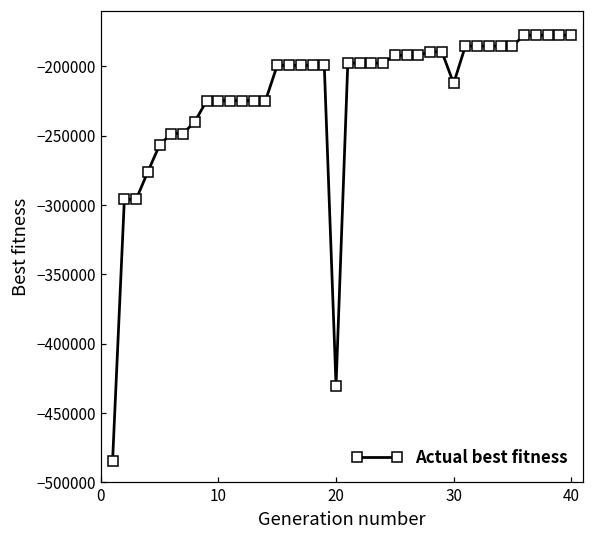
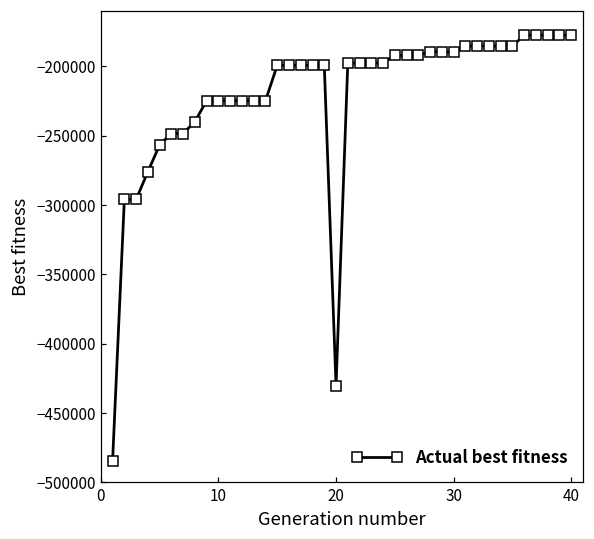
  {
    "10": -225000,
    "20": -430000,
-   "30": -212000,
+   "30": -189000,
    "40": -177000
  }
